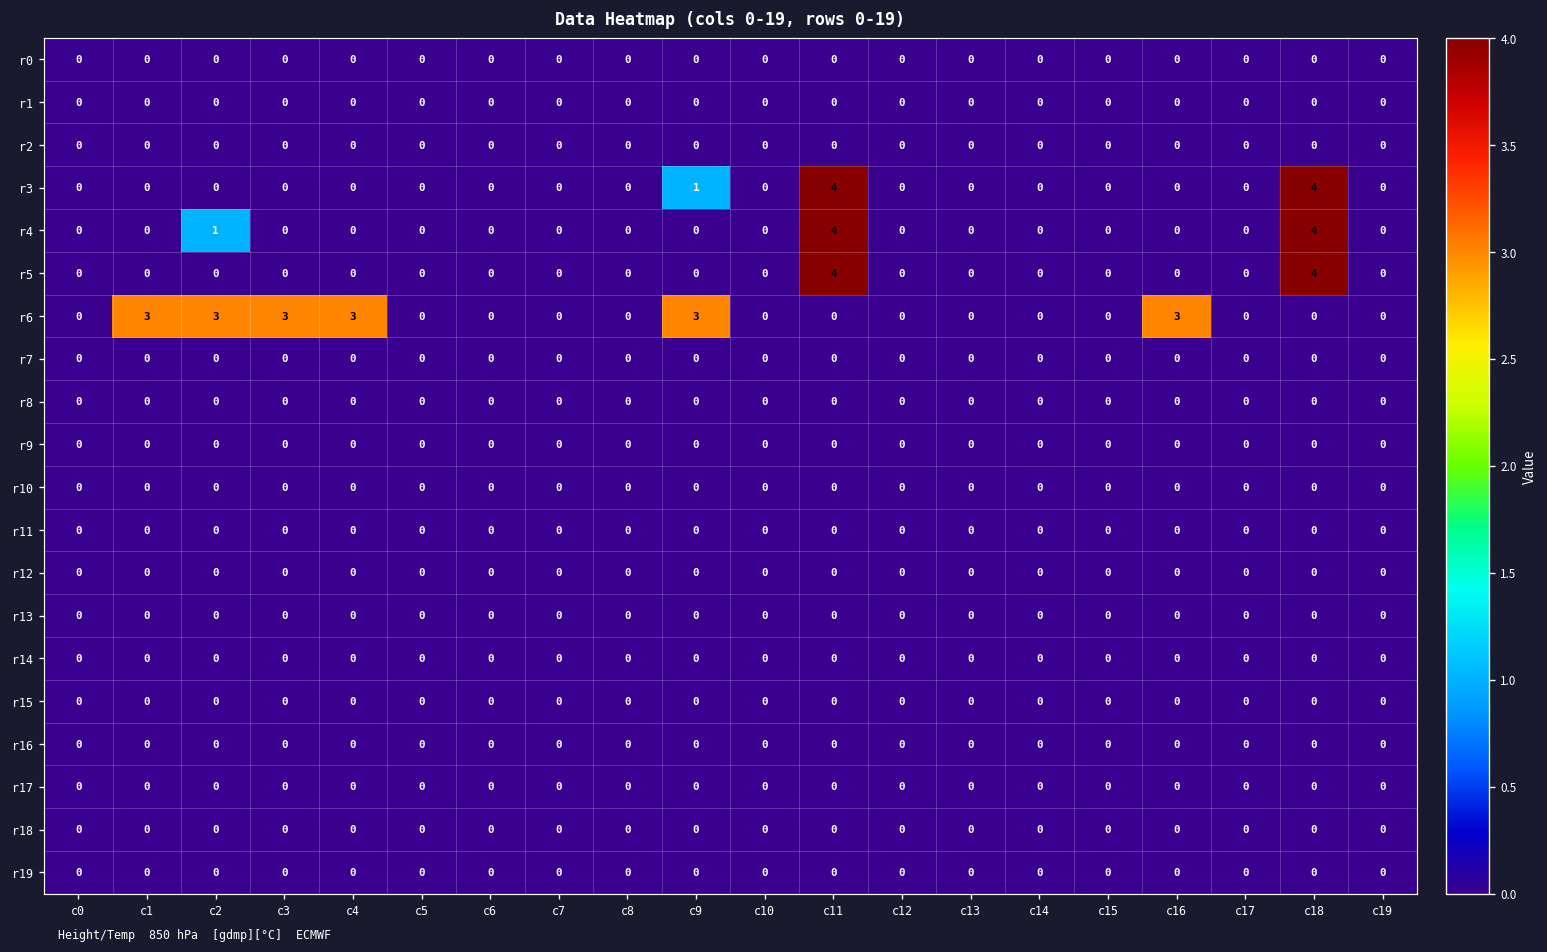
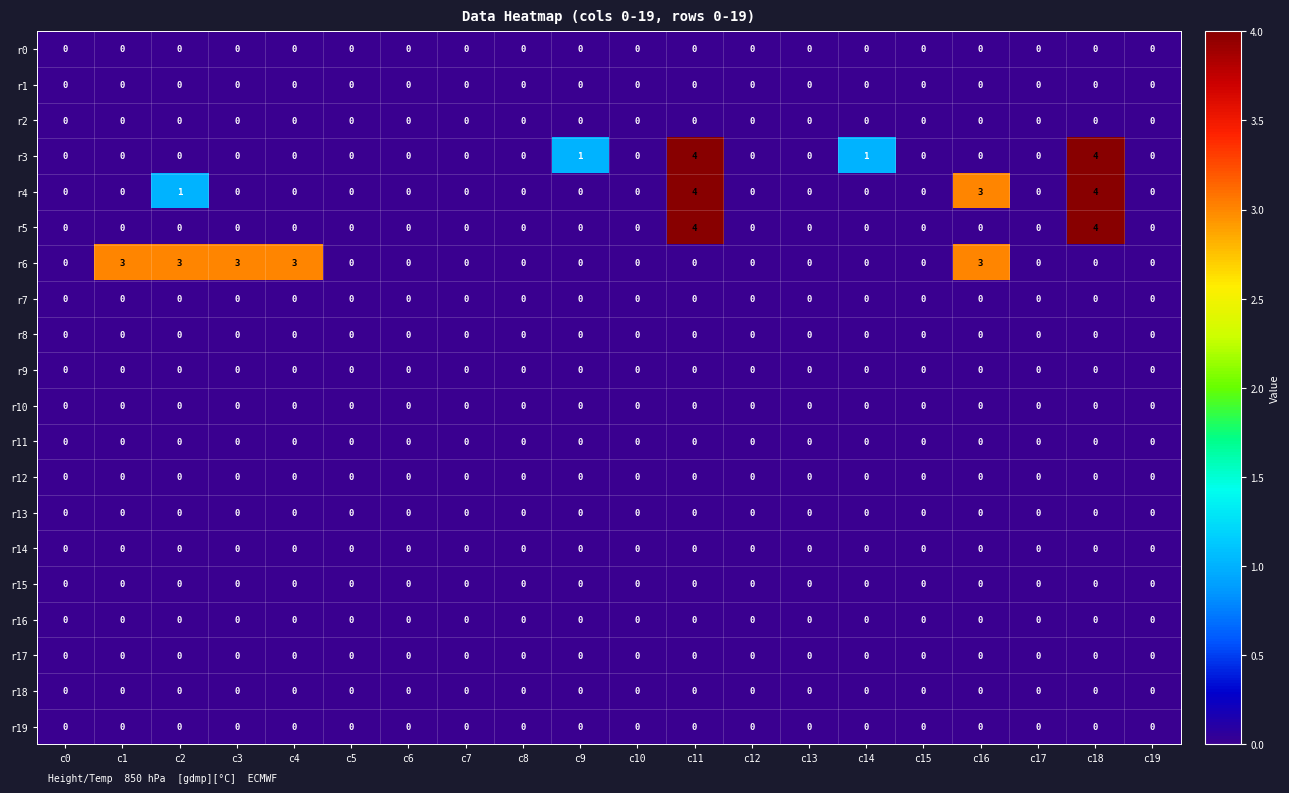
  {
    "r3": {
      "c0": 0,
      "c1": 0,
      "c2": 0,
      "c3": 0,
      "c4": 0,
      "c5": 0,
      "c6": 0,
      "c7": 0,
      "c8": 0,
      "c9": 1,
      "c10": 0,
      "c11": 4,
      "c12": 0,
      "c13": 0,
-     "c14": 0,
+     "c14": 1,
      "c15": 0,
      "c16": 0,
      "c17": 0,
      "c18": 4,
      "c19": 0
    },
    "r4": {
      "c0": 0,
      "c1": 0,
      "c2": 1,
      "c3": 0,
      "c4": 0,
      "c5": 0,
      "c6": 0,
      "c7": 0,
      "c8": 0,
      "c9": 0,
      "c10": 0,
      "c11": 4,
      "c12": 0,
      "c13": 0,
      "c14": 0,
      "c15": 0,
-     "c16": 0,
+     "c16": 3,
      "c17": 0,
      "c18": 4,
      "c19": 0
    },
    "r6": {
      "c0": 0,
      "c1": 3,
      "c2": 3,
      "c3": 3,
      "c4": 3,
      "c5": 0,
      "c6": 0,
      "c7": 0,
      "c8": 0,
-     "c9": 3,
+     "c9": 0,
      "c10": 0,
      "c11": 0,
      "c12": 0,
      "c13": 0,
      "c14": 0,
      "c15": 0,
      "c16": 3,
      "c17": 0,
      "c18": 0,
      "c19": 0
    }
  }
